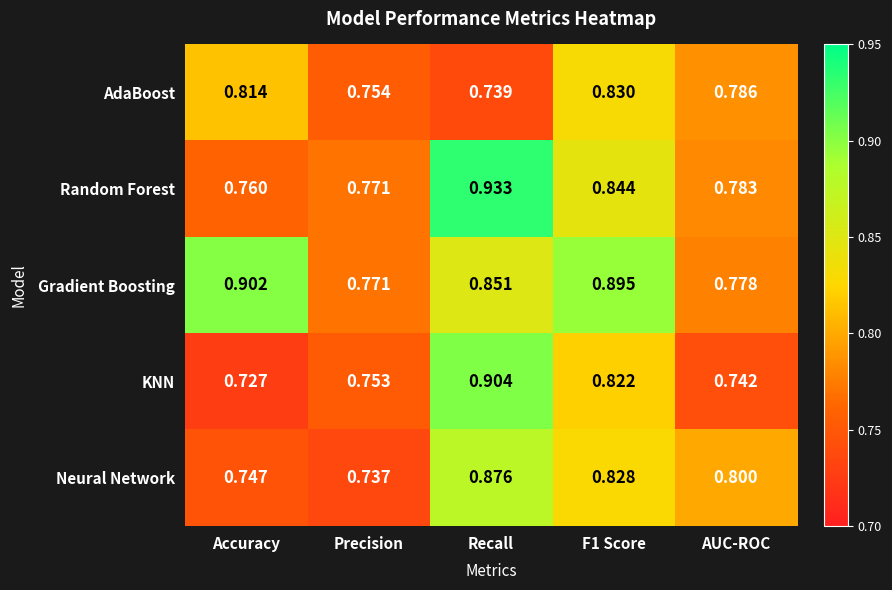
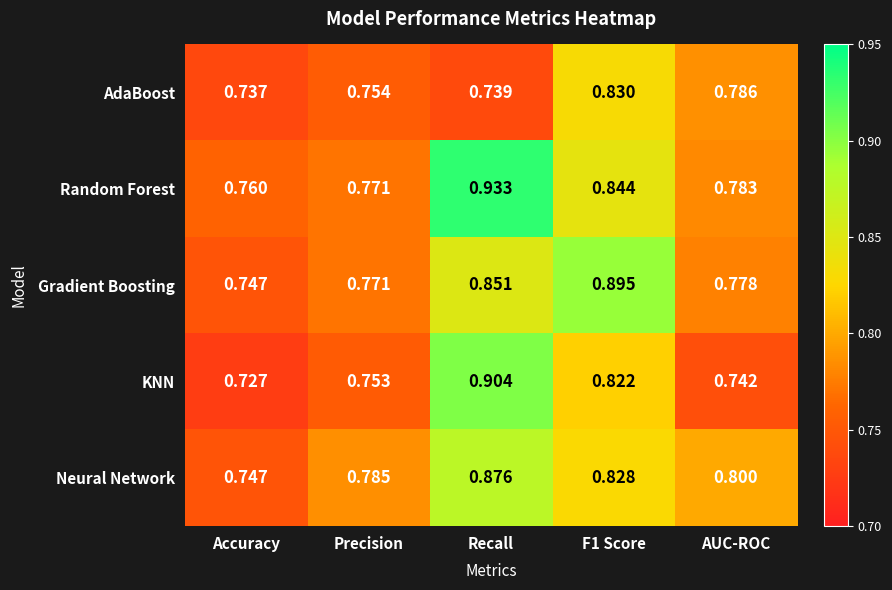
  {
    "AdaBoost": {
-     "Accuracy": 0.814,
+     "Accuracy": 0.737,
      "Precision": 0.754,
      "Recall": 0.739,
      "F1 Score": 0.830,
      "AUC-ROC": 0.786
    },
    "Random Forest": {
      "Accuracy": 0.760,
      "Precision": 0.771,
      "Recall": 0.933,
      "F1 Score": 0.844,
      "AUC-ROC": 0.783
    },
    "Gradient Boosting": {
-     "Accuracy": 0.902,
+     "Accuracy": 0.747,
      "Precision": 0.771,
      "Recall": 0.851,
      "F1 Score": 0.895,
      "AUC-ROC": 0.778
    },
    "KNN": {
      "Accuracy": 0.727,
      "Precision": 0.753,
      "Recall": 0.904,
      "F1 Score": 0.822,
      "AUC-ROC": 0.742
    },
    "Neural Network": {
      "Accuracy": 0.747,
-     "Precision": 0.737,
+     "Precision": 0.785,
      "Recall": 0.876,
      "F1 Score": 0.828,
      "AUC-ROC": 0.800
    }
  }
